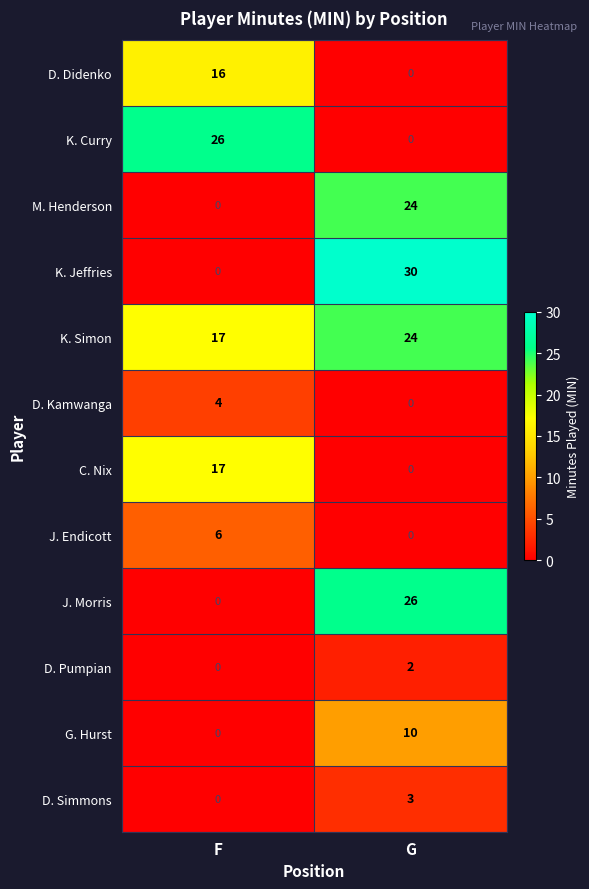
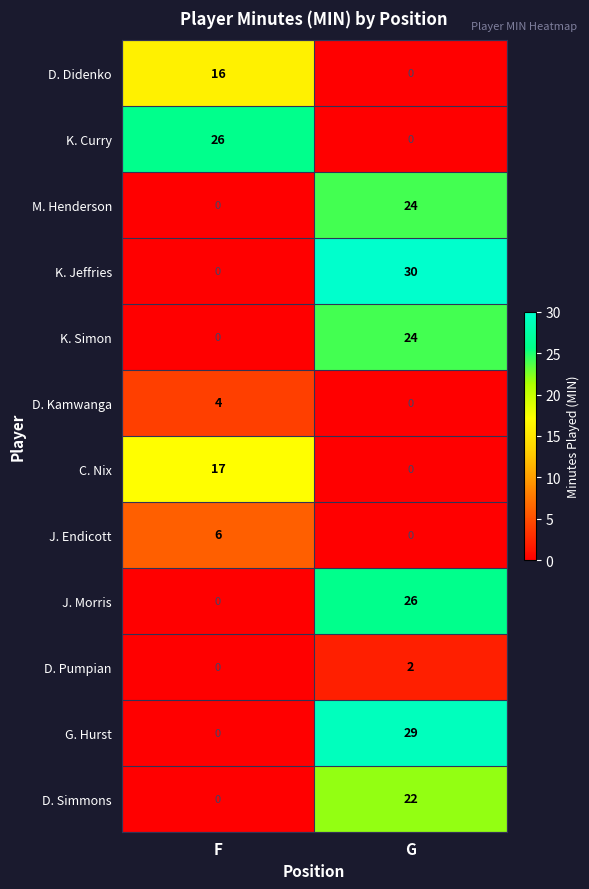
  {
    "D. Didenko": {
      "F": 16,
      "G": 0
    },
    "K. Curry": {
      "F": 26,
      "G": 0
    },
    "M. Henderson": {
      "F": 0,
      "G": 24
    },
    "K. Jeffries": {
      "F": 0,
      "G": 30
    },
    "K. Simon": {
-     "F": 17,
+     "F": 0,
      "G": 24
    },
    "D. Kamwanga": {
      "F": 4,
      "G": 0
    },
    "C. Nix": {
      "F": 17,
      "G": 0
    },
    "J. Endicott": {
      "F": 6,
      "G": 0
    },
    "J. Morris": {
      "F": 0,
      "G": 26
    },
    "D. Pumpian": {
      "F": 0,
      "G": 2
    },
    "G. Hurst": {
      "F": 0,
-     "G": 10
+     "G": 29
    },
    "D. Simmons": {
      "F": 0,
-     "G": 3
+     "G": 22
    }
  }
